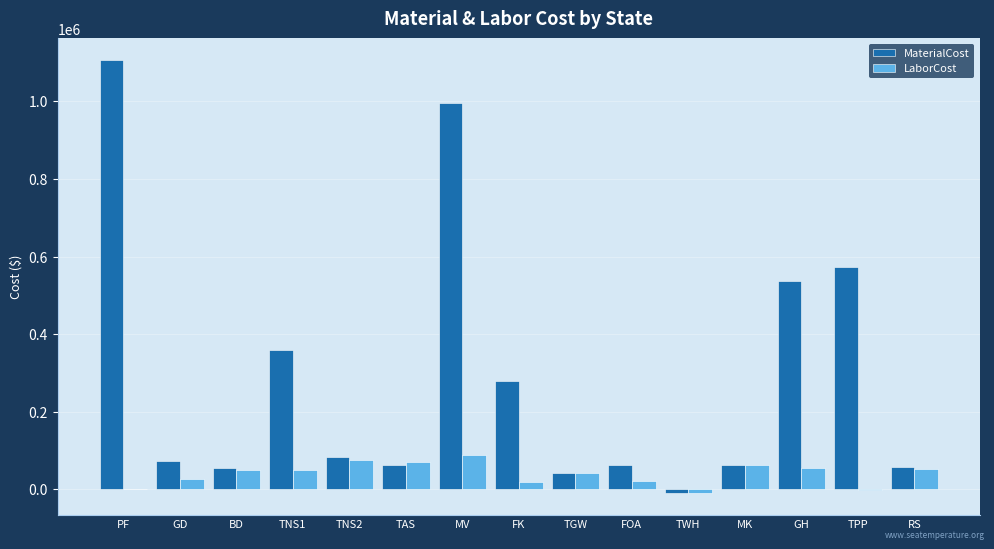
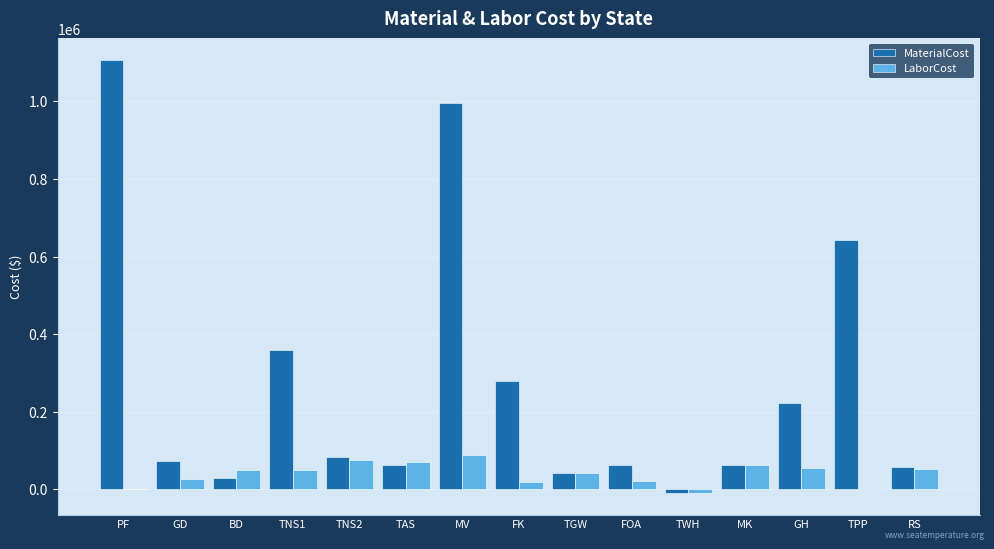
  {
    "MaterialCost": {
      "PF": 1110000,
      "GD": 70000,
-     "BD": 60000,
+     "BD": 30000,
      "TNS1": 360000,
      "TNS2": 80000,
      "TAS": 60000,
      "MV": 1000000,
      "FK": 280000,
      "TGW": 40000,
      "FOA": 60000,
      "TWH": -10000,
      "MK": 60000,
-     "GH": 540000,
-     "TPP": 570000,
+     "GH": 220000,
+     "TPP": 640000,
      "RS": 60000
    },
    "LaborCost": {
      "GD": 30000,
      "BD": 50000,
      "TNS1": 50000,
      "TNS2": 80000,
      "TAS": 70000,
      "MV": 90000,
      "FK": 20000,
      "TGW": 40000,
      "FOA": 20000,
      "TWH": -10000,
      "MK": 60000,
      "GH": 50000,
      "RS": 50000
    }
  }
